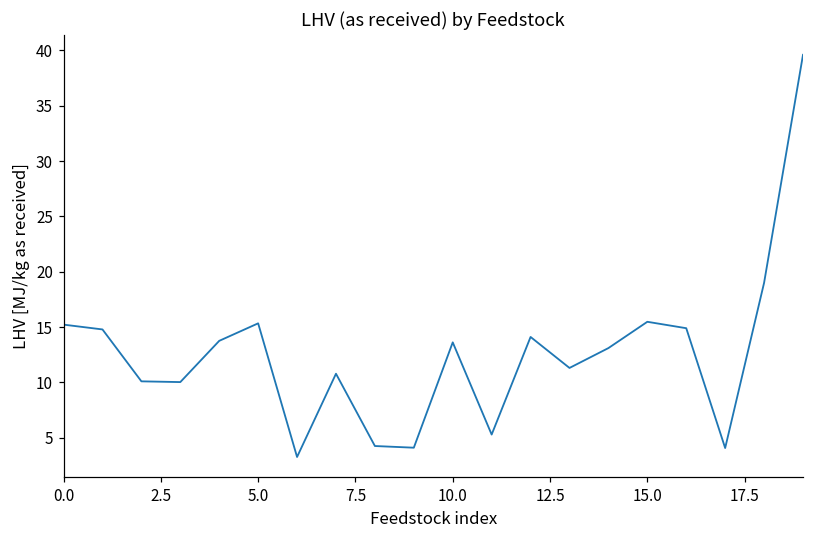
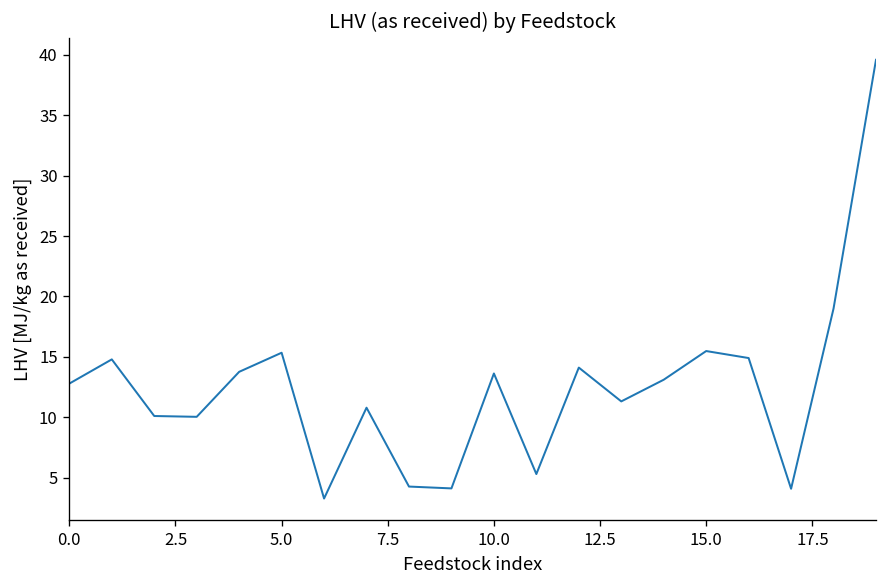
  {
-   "0.0": 15.2,
+   "0.0": 12.8,
    "5.0": 15.3,
    "10.0": 13.6,
    "15.0": 15.5
  }
